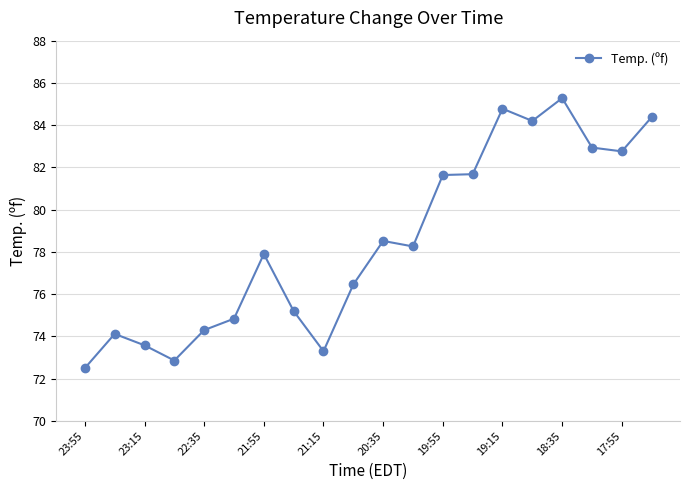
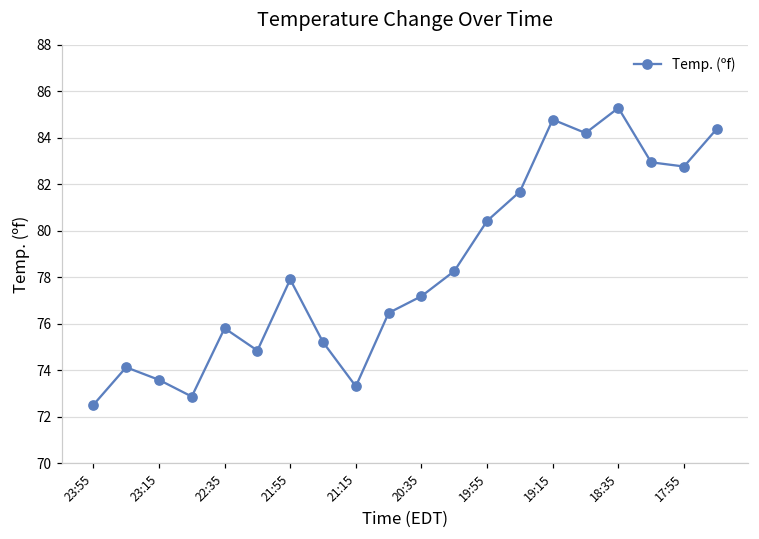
  {
    "23:55": 72.5,
    "23:15": 73.6,
-   "22:35": 74.3,
+   "22:35": 75.8,
    "21:55": 77.9,
    "21:15": 73.3,
-   "20:35": 78.5,
-   "19:55": 81.6,
+   "20:35": 77.2,
+   "19:55": 80.4,
    "19:15": 84.8,
    "18:35": 85.3,
    "17:55": 82.8
  }
